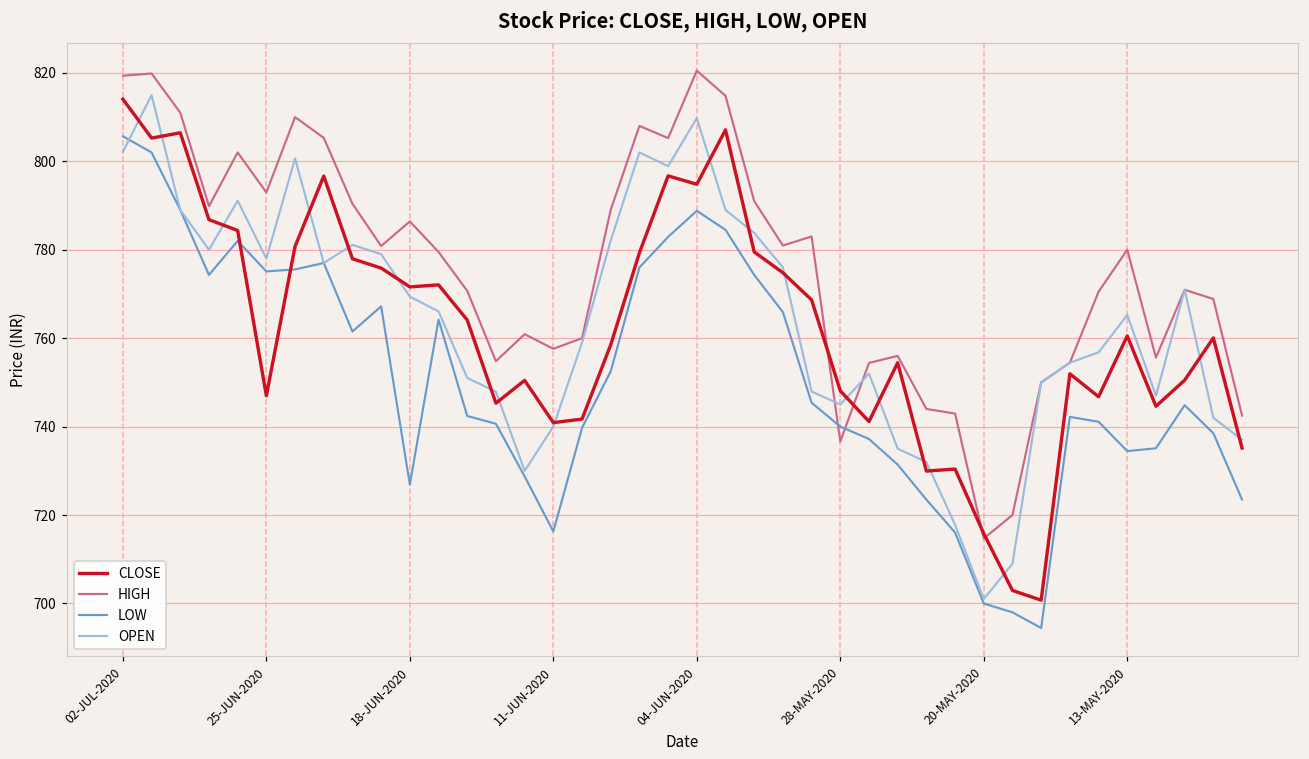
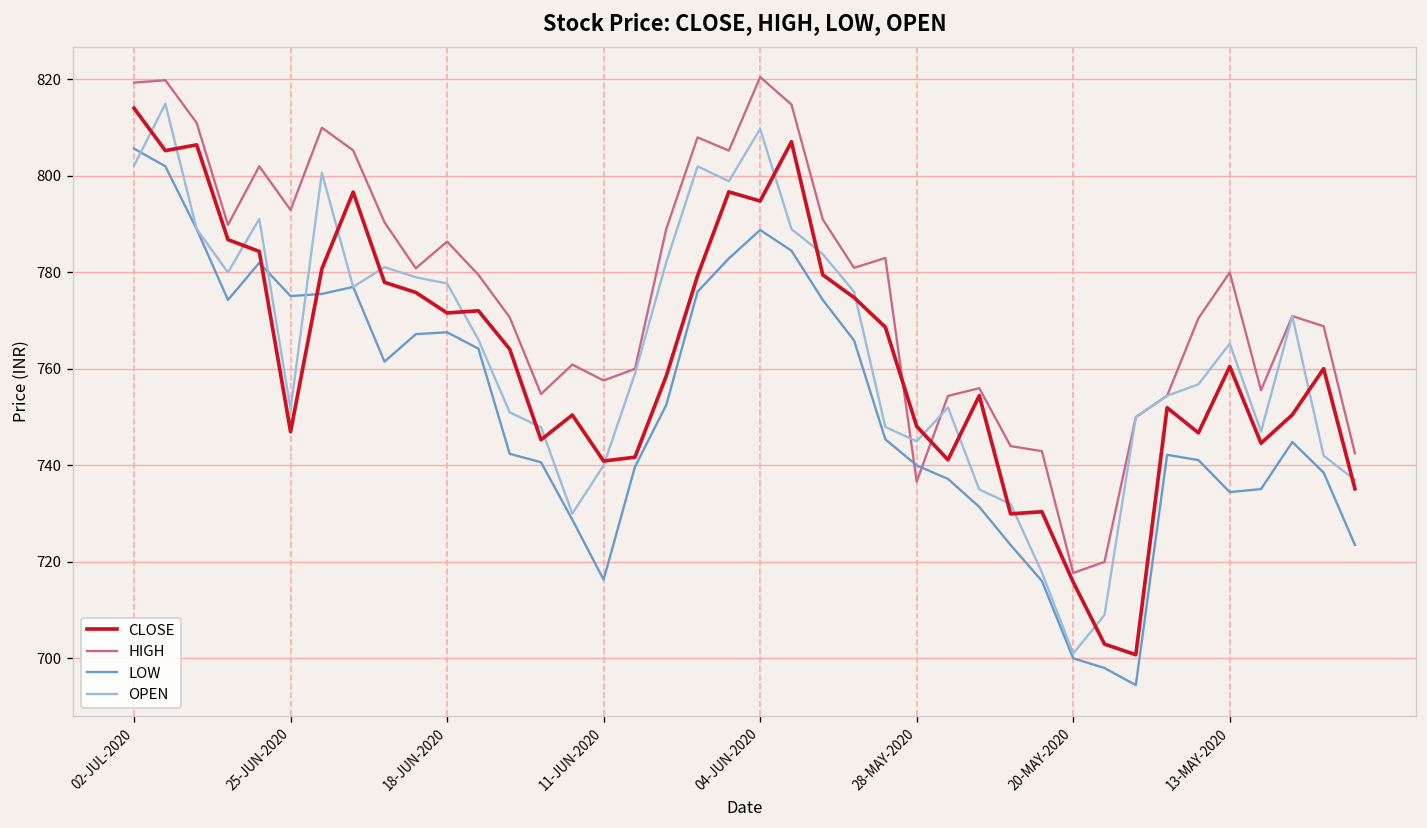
  {
    "CLOSE": {
      "02-JUL-2020": 814,
      "25-JUN-2020": 747,
      "18-JUN-2020": 772,
      "11-JUN-2020": 741,
      "04-JUN-2020": 795,
      "28-MAY-2020": 748,
      "20-MAY-2020": 716,
      "13-MAY-2020": 761
    },
    "HIGH": {
      "02-JUL-2020": 819,
      "25-JUN-2020": 793,
      "18-JUN-2020": 786,
      "11-JUN-2020": 758,
      "04-JUN-2020": 821,
      "28-MAY-2020": 737,
-     "20-MAY-2020": 715,
+     "20-MAY-2020": 718,
      "13-MAY-2020": 780
    },
    "LOW": {
      "02-JUL-2020": 806,
      "25-JUN-2020": 775,
-     "18-JUN-2020": 727,
+     "18-JUN-2020": 768,
      "11-JUN-2020": 716,
      "04-JUN-2020": 789,
      "28-MAY-2020": 740,
      "20-MAY-2020": 700,
      "13-MAY-2020": 734
    },
    "OPEN": {
      "02-JUL-2020": 802,
-     "25-JUN-2020": 778,
-     "18-JUN-2020": 769,
+     "25-JUN-2020": 752,
+     "18-JUN-2020": 778,
      "11-JUN-2020": 740,
      "04-JUN-2020": 810,
      "28-MAY-2020": 745,
      "20-MAY-2020": 701,
      "13-MAY-2020": 765
    }
  }
